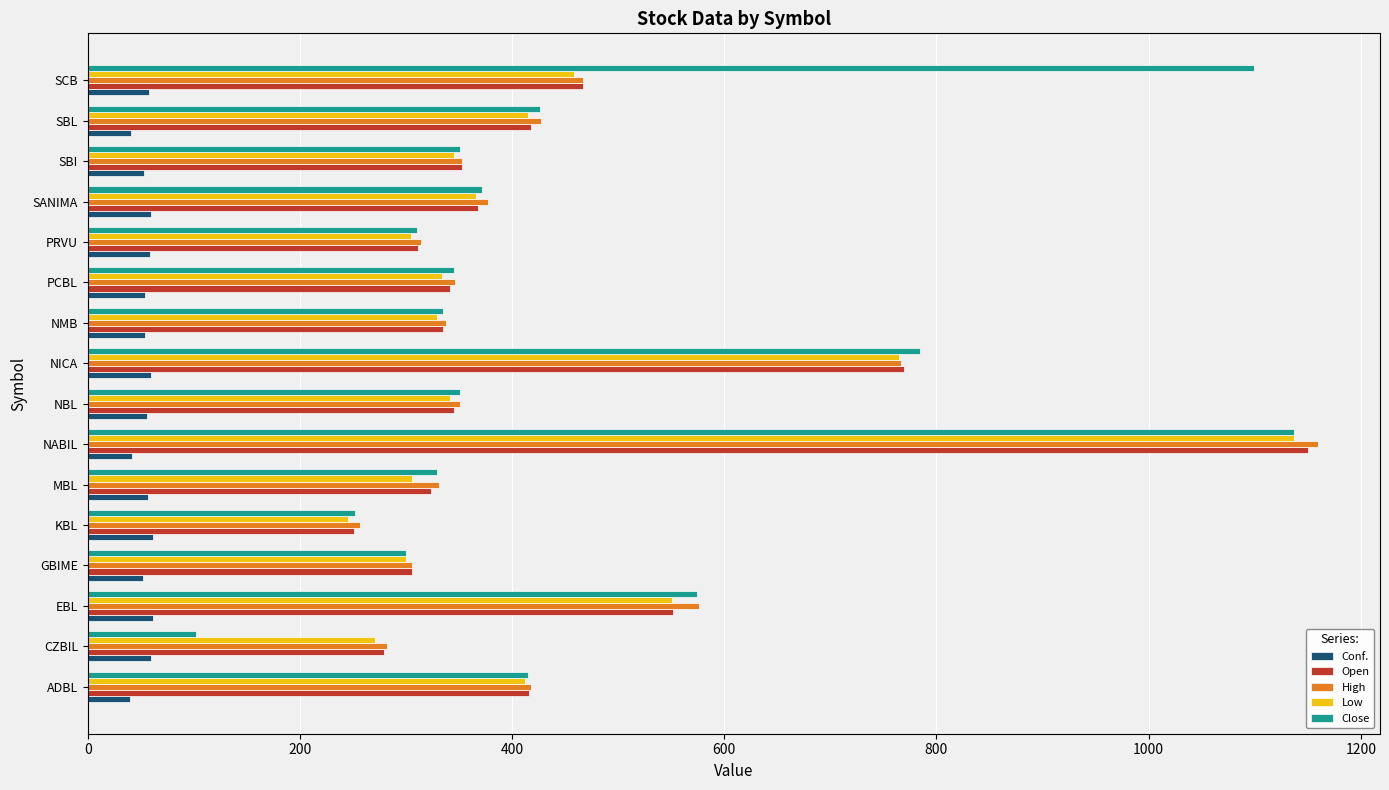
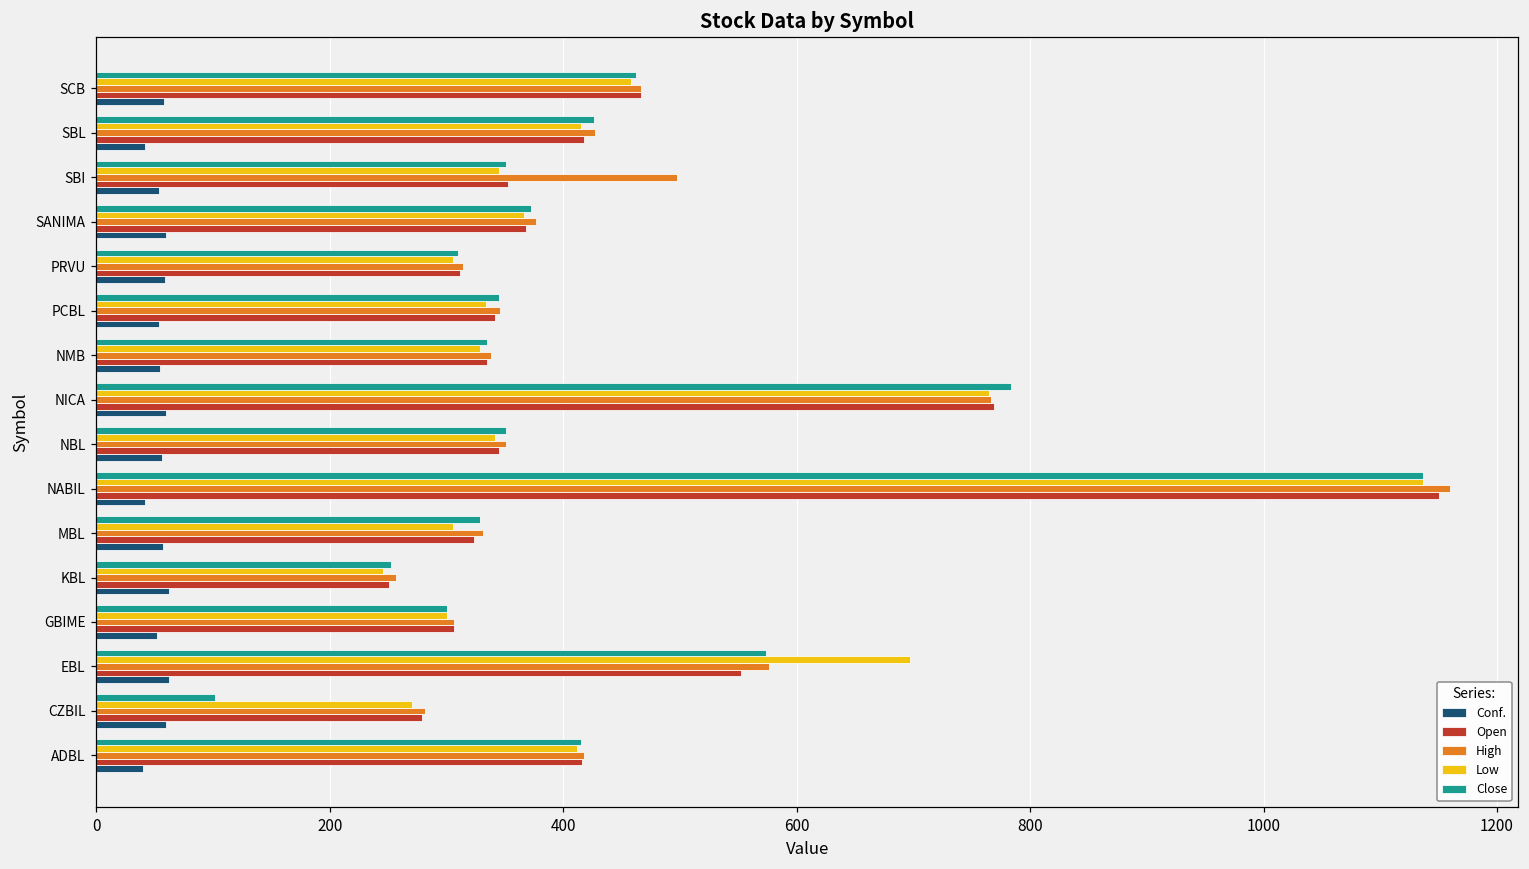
  {
    "Conf.": {
      "SCB": 58,
      "SBL": 41,
      "SBI": 53,
      "SANIMA": 60,
      "PRVU": 58,
      "PCBL": 54,
      "NMB": 54,
      "NICA": 60,
      "NBL": 56,
      "NABIL": 42,
      "MBL": 57,
      "KBL": 62,
      "GBIME": 52,
      "EBL": 62,
      "CZBIL": 60,
      "ADBL": 40
    },
    "Open": {
      "SCB": 467,
      "SBL": 418,
      "SBI": 353,
      "SANIMA": 368,
      "PRVU": 311,
      "PCBL": 342,
      "NMB": 335,
      "NICA": 769,
      "NBL": 345,
      "NABIL": 1150,
      "MBL": 324,
      "KBL": 251,
      "GBIME": 306,
      "EBL": 552,
      "CZBIL": 279,
      "ADBL": 416
    },
    "High": {
      "SCB": 467,
      "SBL": 427,
-     "SBI": 353,
+     "SBI": 498,
      "SANIMA": 377,
      "PRVU": 314,
      "PCBL": 346,
      "NMB": 338,
      "NICA": 767,
      "NBL": 351,
      "NABIL": 1160,
      "MBL": 331,
      "KBL": 257,
      "GBIME": 306,
      "EBL": 576,
      "CZBIL": 282,
      "ADBL": 418
    },
    "Low": {
      "SCB": 458,
      "SBL": 415,
      "SBI": 345,
      "SANIMA": 366,
      "PRVU": 305,
      "PCBL": 334,
      "NMB": 329,
      "NICA": 765,
      "NBL": 341,
      "NABIL": 1137,
      "MBL": 306,
      "KBL": 246,
      "GBIME": 300,
-     "EBL": 551,
+     "EBL": 697,
      "CZBIL": 270,
      "ADBL": 412
    },
    "Close": {
-     "SCB": 1099,
+     "SCB": 462,
      "SBL": 426,
      "SBI": 351,
      "SANIMA": 372,
      "PRVU": 310,
      "PCBL": 345,
      "NMB": 335,
      "NICA": 784,
      "NBL": 351,
      "NABIL": 1137,
      "MBL": 329,
      "KBL": 252,
      "GBIME": 300,
      "EBL": 574,
      "CZBIL": 102,
      "ADBL": 415
    }
  }
